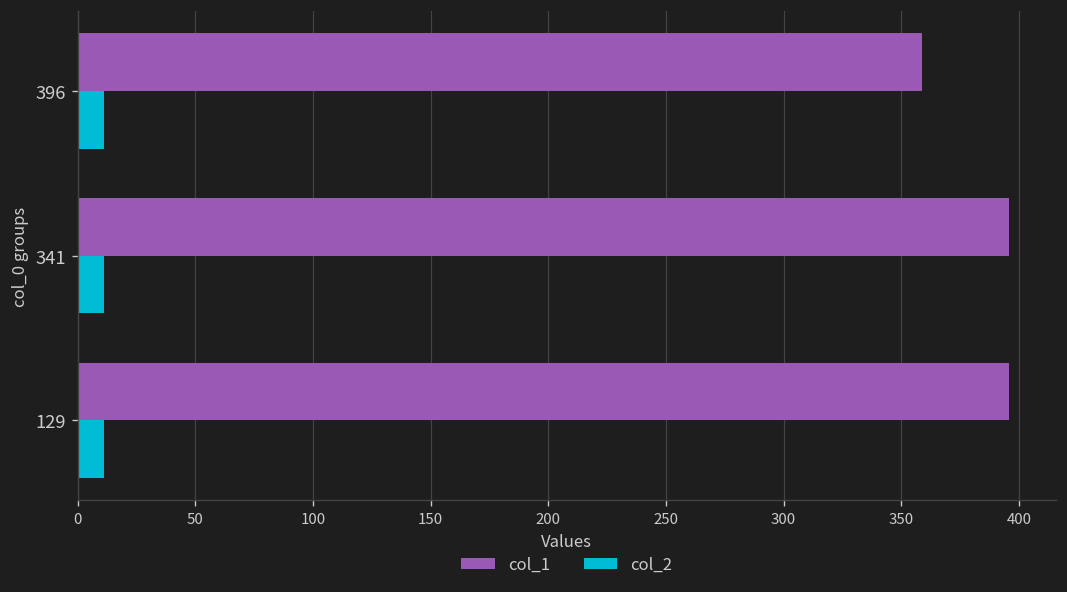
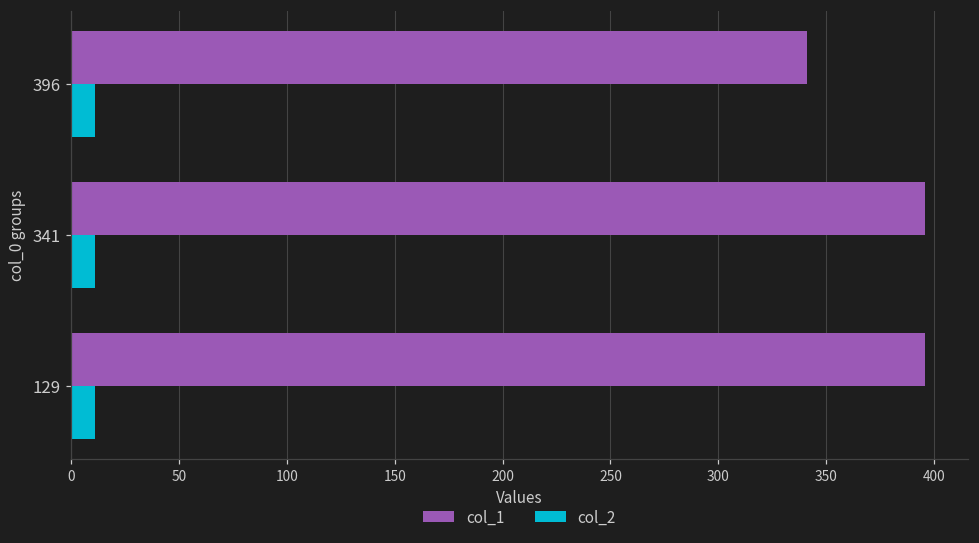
  {
    "col_1": {
-     "396": 359,
+     "396": 341,
      "341": 396,
      "129": 396
    },
    "col_2": {
      "396": 11,
      "341": 11,
      "129": 11
    }
  }
